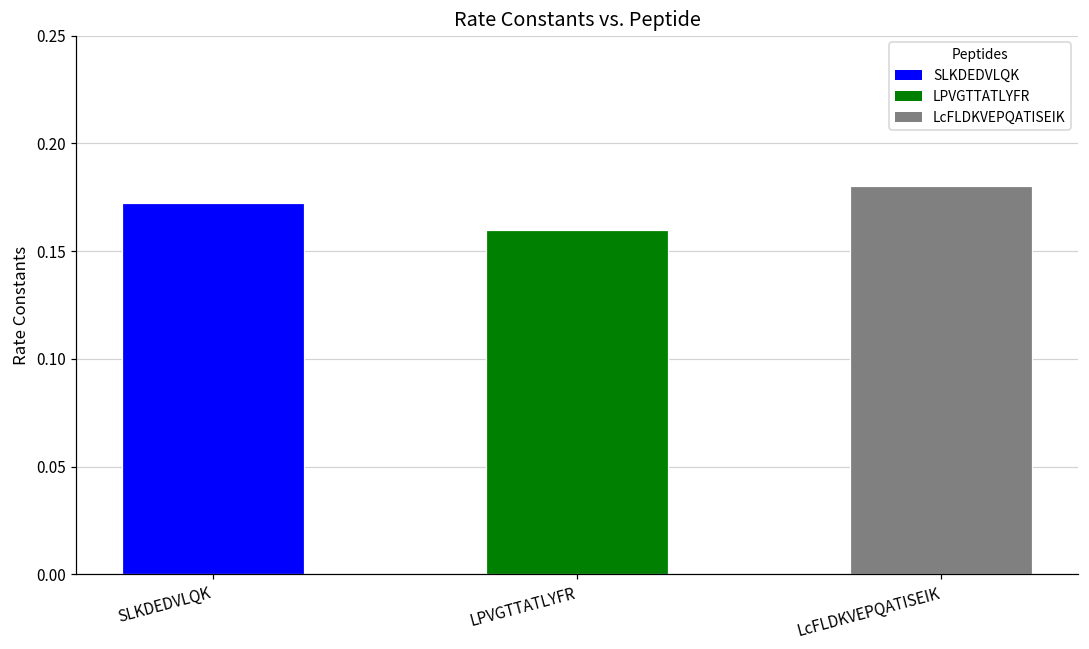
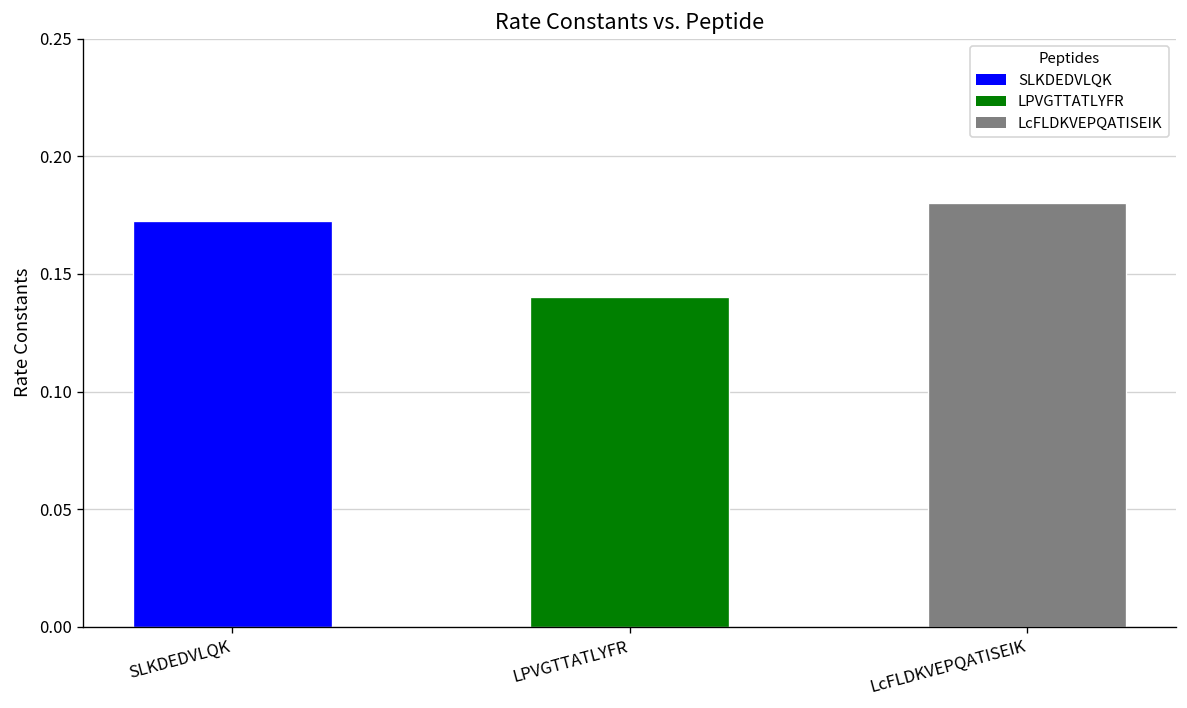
  {
    "SLKDEDVLQK": 0.172,
-   "LPVGTTATLYFR": 0.160,
+   "LPVGTTATLYFR": 0.140,
    "LcFLDKVEPQATISEIK": 0.180
  }
